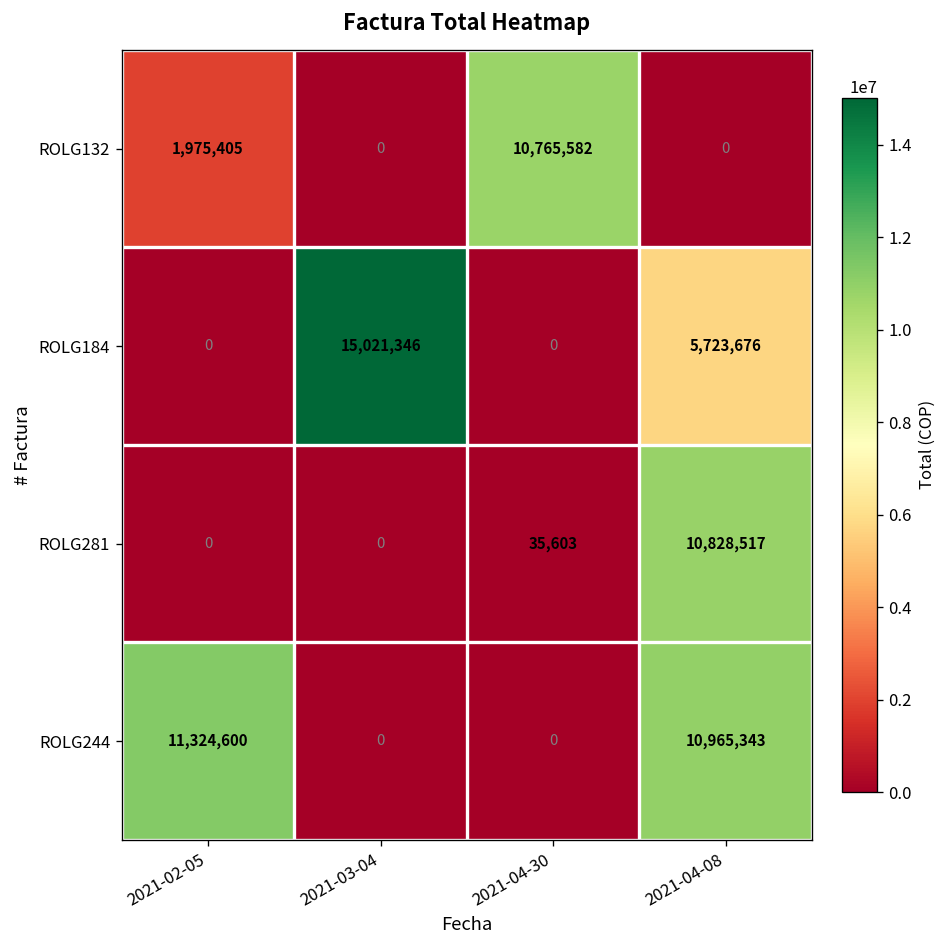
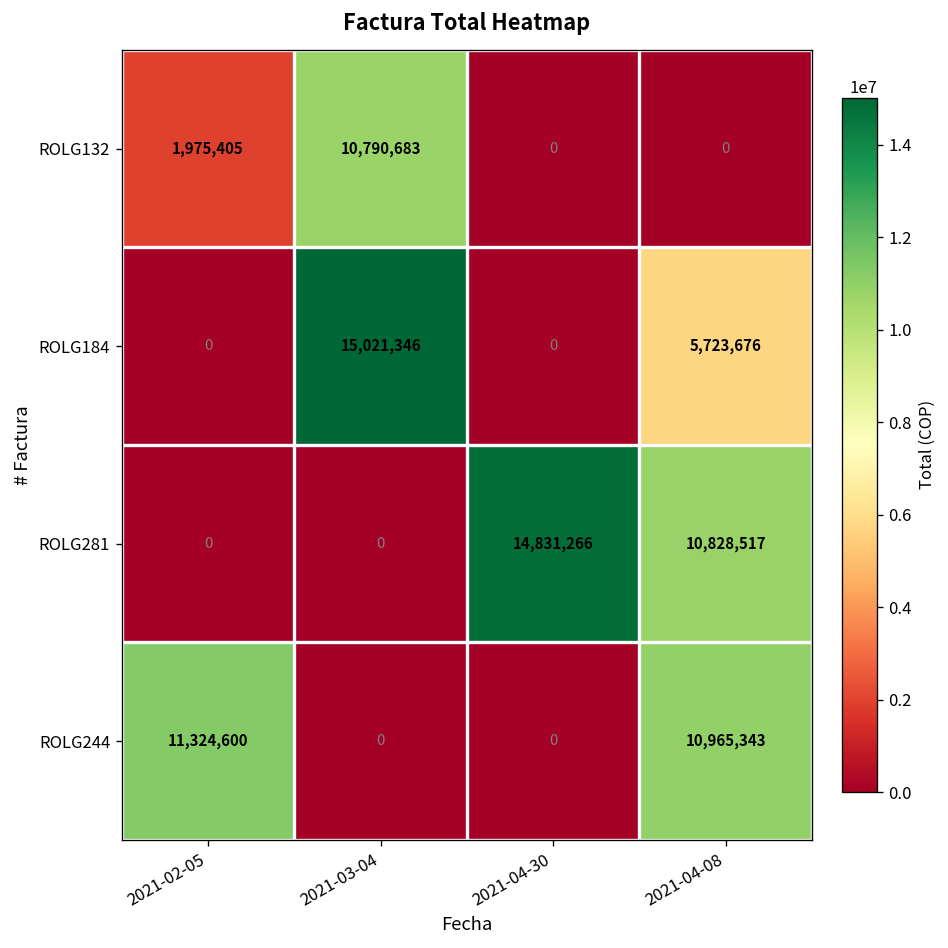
  {
    "ROLG132": {
      "2021-02-05": "1,975,405",
-     "2021-03-04": "0",
-     "2021-04-30": "10,765,582",
+     "2021-03-04": "10,790,683",
+     "2021-04-30": "0",
      "2021-04-08": "0"
    },
    "ROLG184": {
      "2021-02-05": "0",
      "2021-03-04": "15,021,346",
      "2021-04-30": "0",
      "2021-04-08": "5,723,676"
    },
    "ROLG281": {
      "2021-02-05": "0",
      "2021-03-04": "0",
-     "2021-04-30": "35,603",
+     "2021-04-30": "14,831,266",
      "2021-04-08": "10,828,517"
    },
    "ROLG244": {
      "2021-02-05": "11,324,600",
      "2021-03-04": "0",
      "2021-04-30": "0",
      "2021-04-08": "10,965,343"
    }
  }
